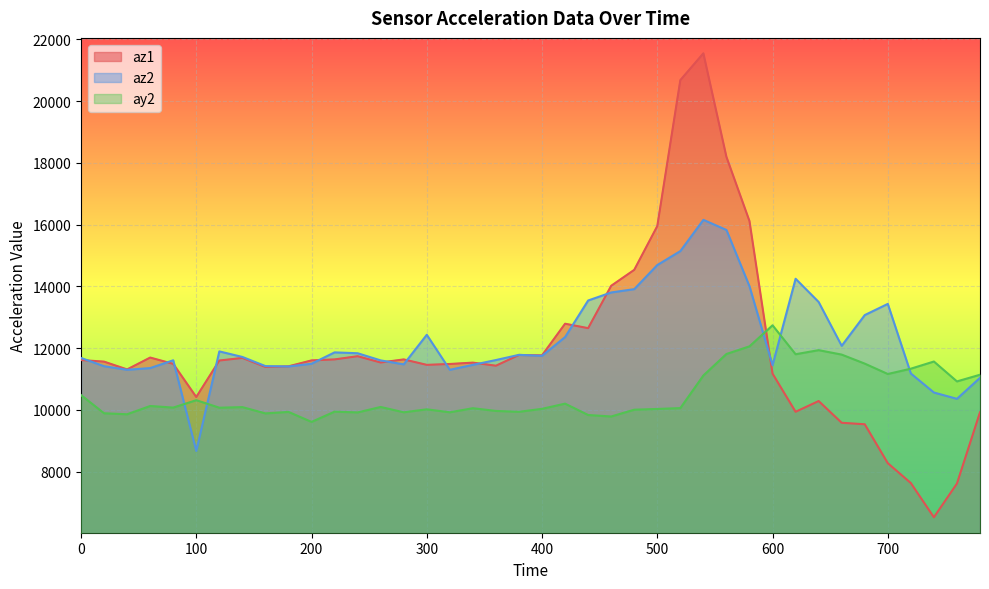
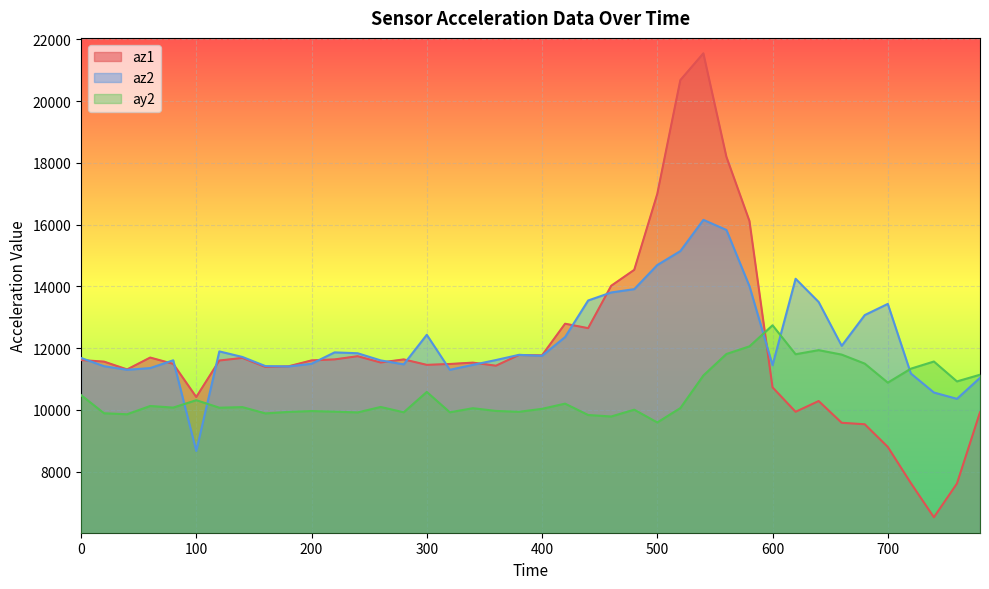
  {
    "az1": {
      "100": 10400,
      "200": 11600,
      "300": 11500,
-     "500": 16000,
-     "600": 11200,
-     "700": 8300
+     "500": 17000,
+     "600": 10700,
+     "700": 8800
    },
    "az2": {
      "100": 8700,
      "200": 11500,
      "300": 12400,
      "500": 14700,
      "600": 11400,
      "700": 13400
    },
    "ay2": {
      "0": 10500,
      "100": 10300,
-     "200": 9600,
-     "300": 10000,
+     "200": 10000,
+     "300": 10600,
      "400": 10000,
-     "500": 10000,
+     "500": 9600,
      "600": 12700,
-     "700": 11200
+     "700": 10900
    }
  }
